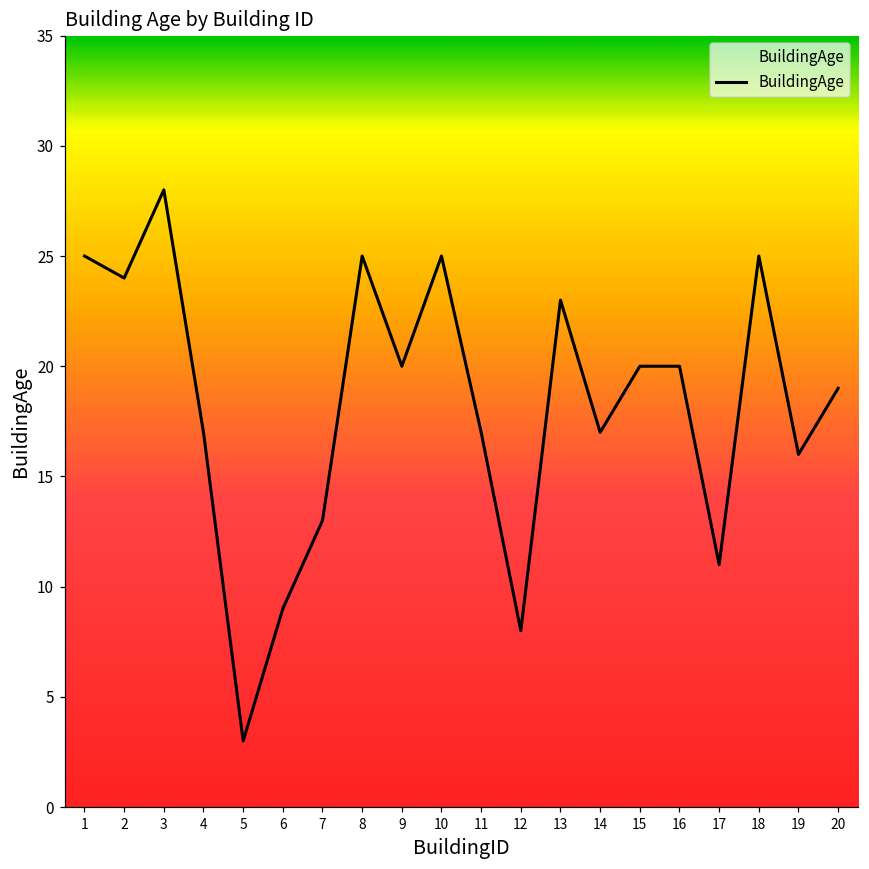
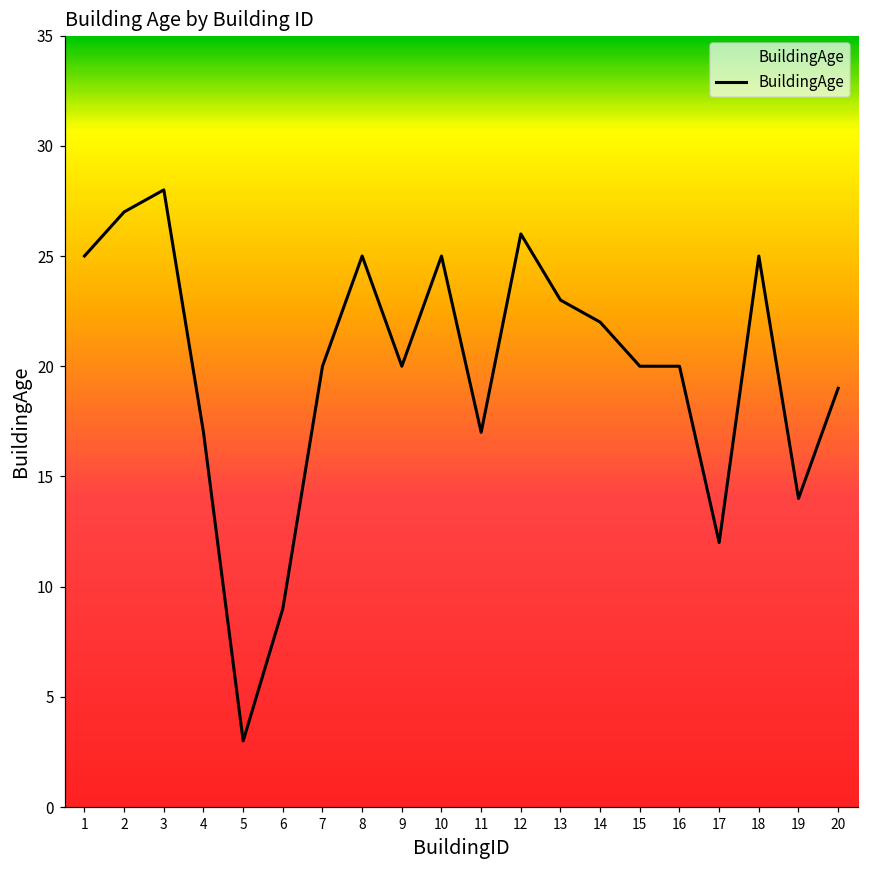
  {
    "1": 25,
-   "2": 24,
+   "2": 27,
    "3": 28,
    "4": 17,
    "5": 3,
    "6": 9,
-   "7": 13,
+   "7": 20,
    "8": 25,
    "9": 20,
    "10": 25,
    "11": 17,
-   "12": 8,
+   "12": 26,
    "13": 23,
-   "14": 17,
+   "14": 22,
    "15": 20,
    "16": 20,
-   "17": 11,
+   "17": 12,
    "18": 25,
-   "19": 16,
+   "19": 14,
    "20": 19
  }
